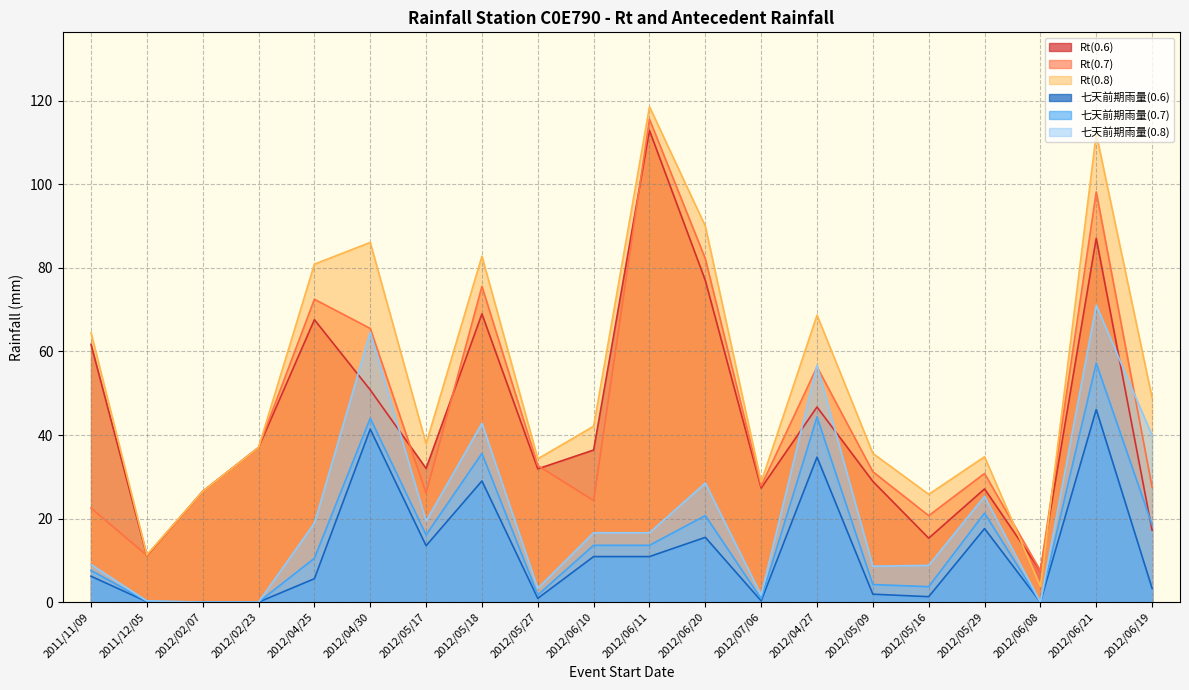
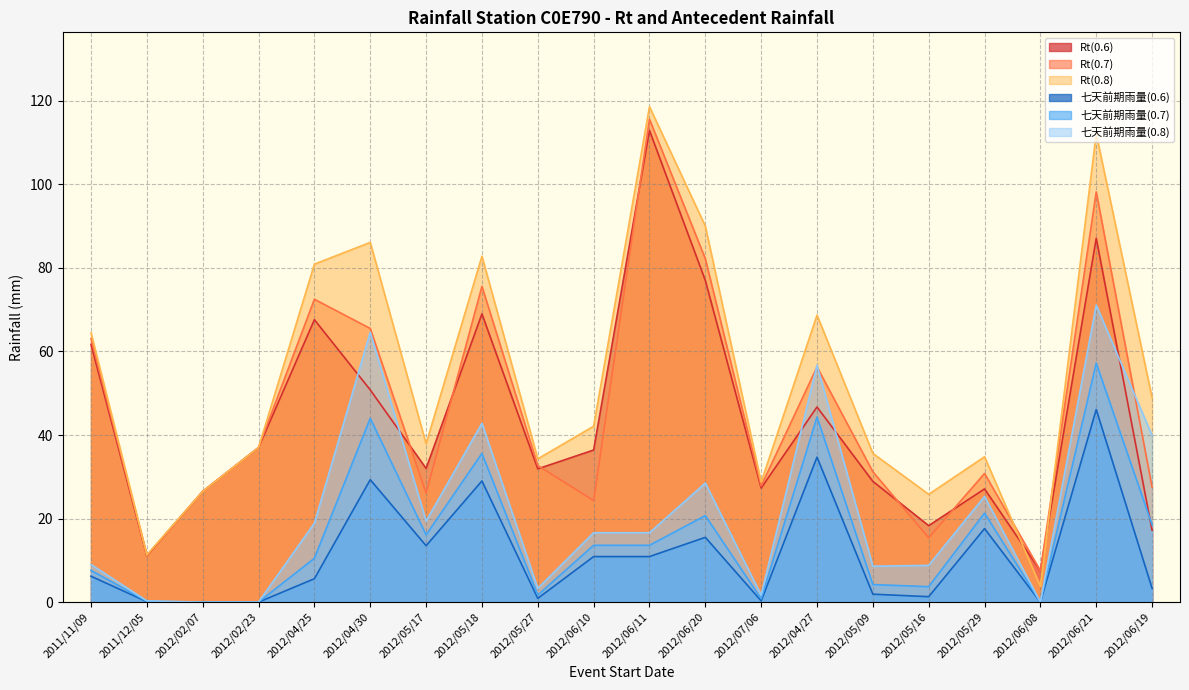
  {
    "Rt(0.6)": {
      "2011/11/09": 62,
      "2012/04/25": 68,
      "2012/04/30": 51,
      "2012/05/17": 32,
      "2012/05/18": 69,
      "2012/05/27": 32,
      "2012/06/10": 36,
      "2012/06/11": 113,
      "2012/06/20": 77,
      "2012/04/27": 47,
      "2012/05/09": 29,
-     "2012/05/16": 15,
+     "2012/05/16": 18,
      "2012/05/29": 27,
      "2012/06/21": 87,
      "2012/06/19": 17
    },
    "Rt(0.7)": {
-     "2011/11/09": 23,
+     "2011/11/09": 63,
      "2012/04/25": 73,
      "2012/04/30": 66,
      "2012/05/17": 26,
      "2012/05/18": 76,
      "2012/05/27": 33,
      "2012/06/10": 24,
      "2012/06/11": 116,
      "2012/06/20": 82,
      "2012/05/09": 31,
-     "2012/05/16": 21,
+     "2012/05/16": 15,
      "2012/05/29": 31,
      "2012/06/21": 98,
      "2012/06/19": 28
    },
    "Rt(0.8)": {
      "2011/11/09": 65,
      "2012/04/25": 81,
      "2012/04/30": 86,
      "2012/05/17": 38,
      "2012/05/18": 83,
      "2012/05/27": 34,
      "2012/06/10": 42,
      "2012/06/11": 119,
      "2012/06/20": 90,
      "2012/07/06": 29,
      "2012/04/27": 69,
      "2012/05/09": 36,
      "2012/05/16": 26,
      "2012/05/29": 35,
      "2012/06/08": 4,
      "2012/06/19": 49
    },
    "七天前期雨量(0.6)": {
      "2011/11/09": 6,
      "2012/04/25": 6,
-     "2012/04/30": 41,
+     "2012/04/30": 29,
      "2012/05/17": 14,
      "2012/05/18": 29,
      "2012/05/27": 1,
      "2012/06/10": 11,
      "2012/06/11": 11,
      "2012/06/20": 16,
      "2012/04/27": 35,
      "2012/05/09": 2,
      "2012/05/16": 1,
      "2012/05/29": 18,
      "2012/06/21": 46,
      "2012/06/19": 3
    },
    "七天前期雨量(0.7)": {
      "2011/11/09": 8,
      "2012/04/25": 11,
      "2012/04/30": 44,
      "2012/05/17": 16,
      "2012/05/18": 36,
      "2012/05/27": 2,
      "2012/06/10": 14,
      "2012/06/11": 14,
      "2012/06/20": 21,
      "2012/04/27": 44,
      "2012/05/09": 4,
      "2012/05/16": 4,
      "2012/05/29": 21,
      "2012/06/21": 57,
      "2012/06/19": 19
    },
    "七天前期雨量(0.8)": {
      "2011/11/09": 9,
      "2012/04/25": 19,
      "2012/04/30": 65,
      "2012/05/17": 19,
      "2012/05/18": 43,
      "2012/05/27": 3,
      "2012/06/10": 17,
      "2012/06/11": 17,
      "2012/06/20": 29,
      "2012/07/06": 2,
      "2012/05/09": 9,
      "2012/05/16": 9,
      "2012/05/29": 25,
      "2012/06/21": 71,
      "2012/06/19": 40
    }
  }
